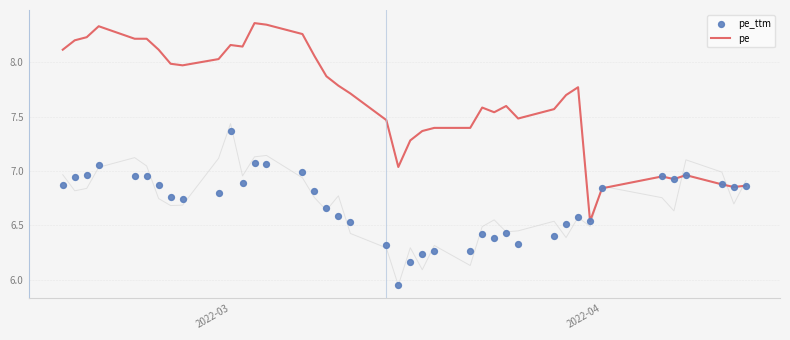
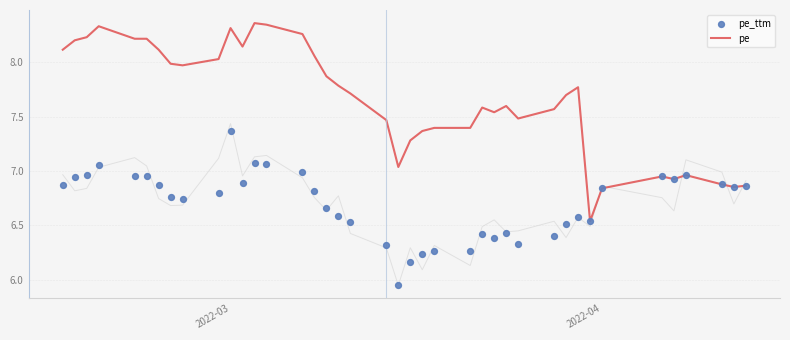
  {
    "pe": {
-     "2022-03": 8.16
+     "2022-03": 8.31
    }
  }
